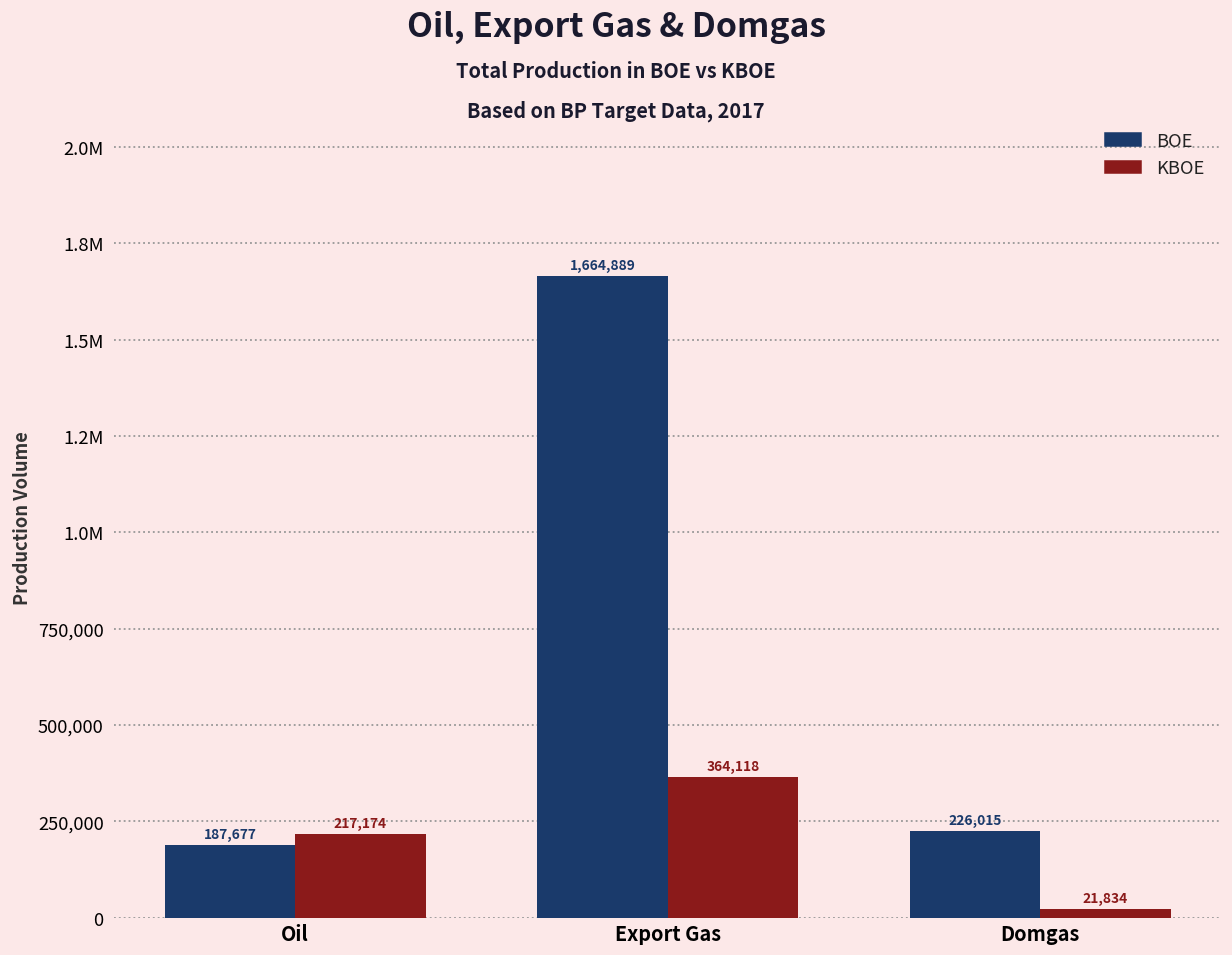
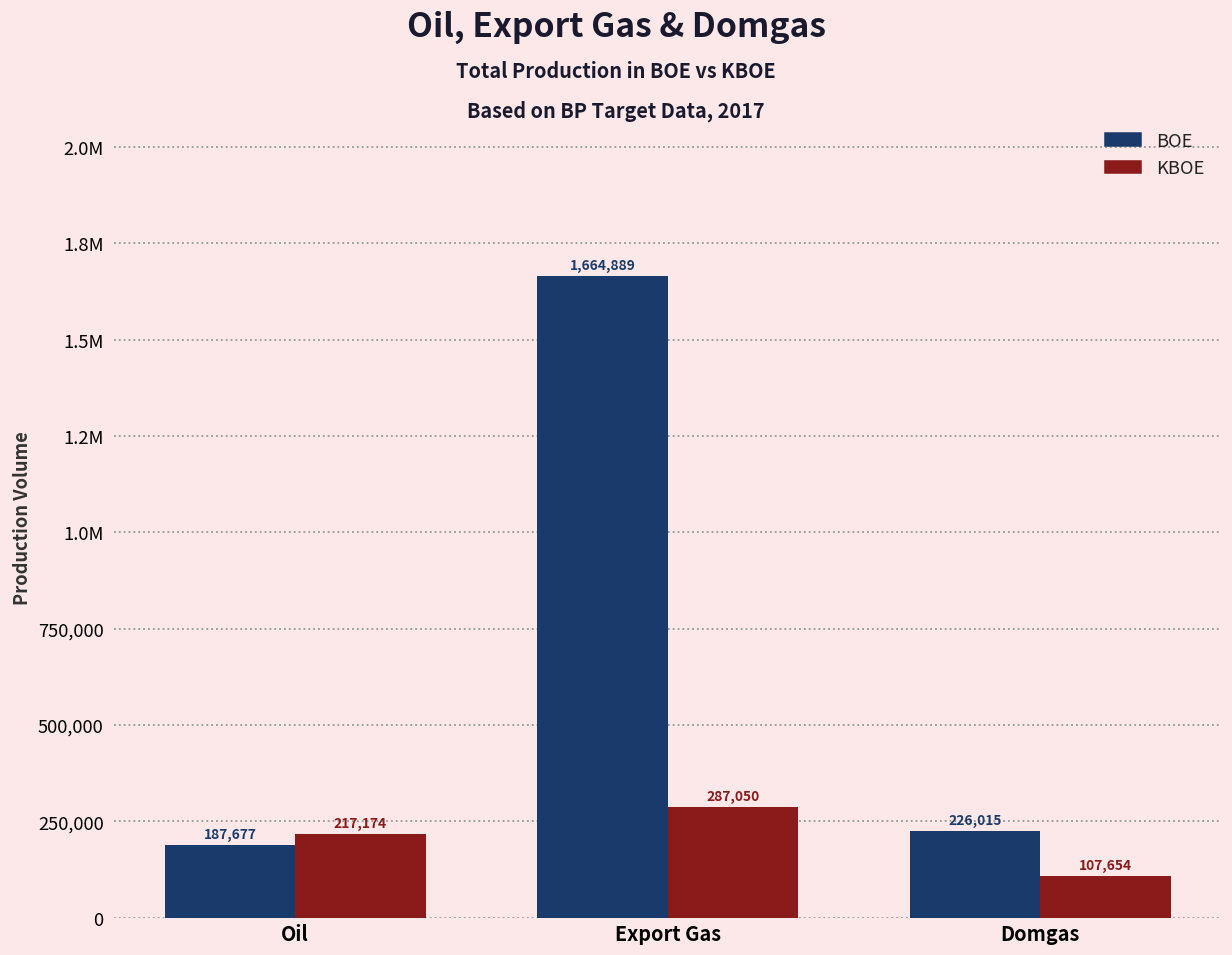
  {
    "BOE": {
      "Oil": "187,677",
      "Export Gas": "1,664,889",
      "Domgas": "226,015"
    },
    "KBOE": {
      "Oil": "217,174",
-     "Export Gas": "364,118",
-     "Domgas": "21,834"
+     "Export Gas": "287,050",
+     "Domgas": "107,654"
    }
  }
